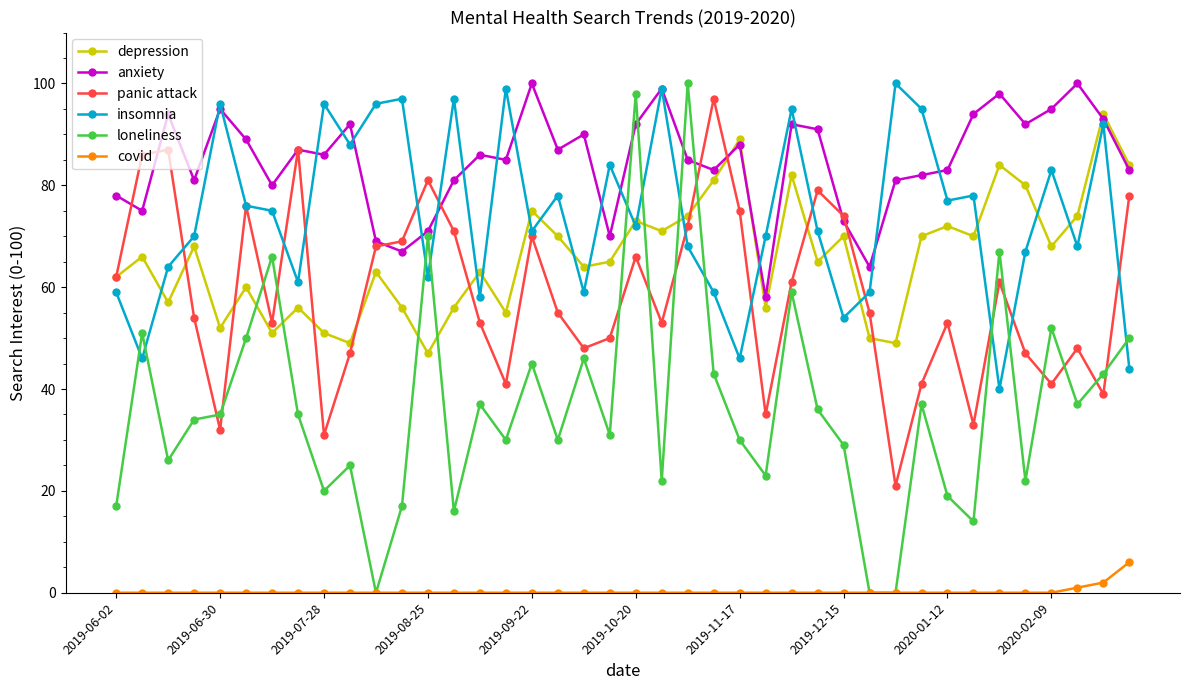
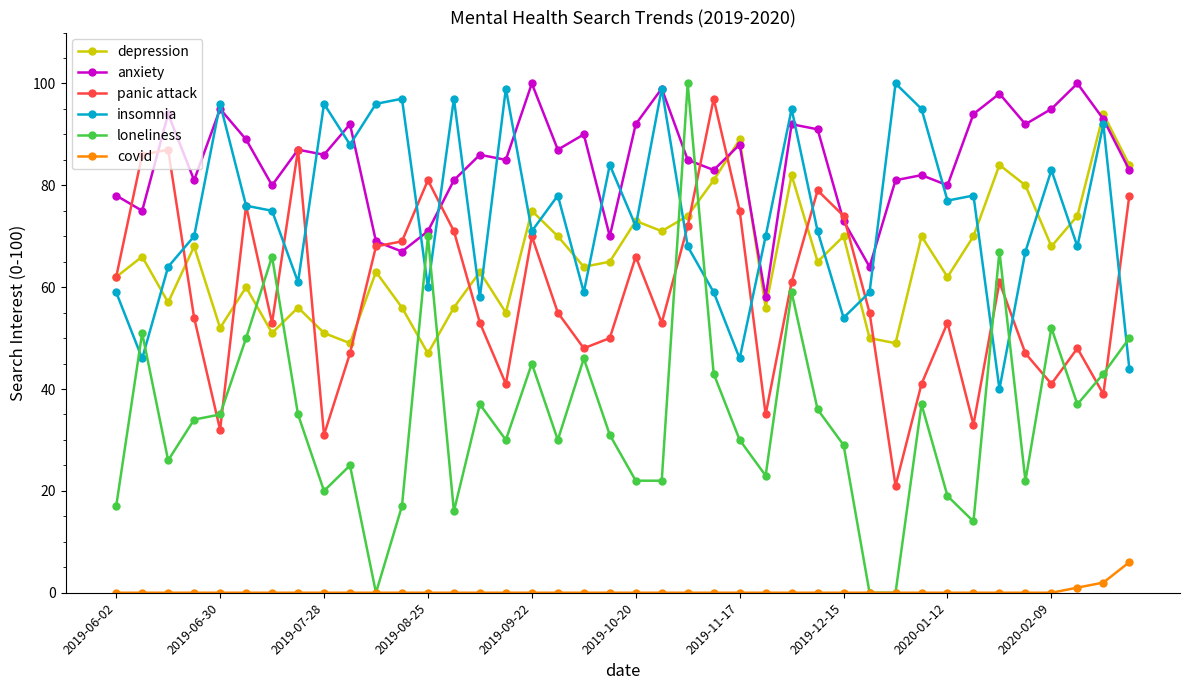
  {
    "depression": {
      "2019-06-30": 52,
      "2019-07-28": 51,
      "2019-08-25": 47,
      "2019-09-22": 75,
      "2019-10-20": 73,
      "2019-11-17": 89,
      "2019-12-15": 70,
-     "2020-01-12": 72,
+     "2020-01-12": 62,
      "2020-02-09": 68
    },
    "anxiety": {
      "2019-06-02": 78,
      "2019-06-30": 95,
      "2019-07-28": 86,
      "2019-08-25": 71,
      "2019-09-22": 100,
      "2019-10-20": 92,
      "2019-11-17": 88,
      "2019-12-15": 73,
-     "2020-01-12": 83,
+     "2020-01-12": 80,
      "2020-02-09": 95
    },
    "panic attack": {
      "2019-06-30": 32,
      "2019-07-28": 31,
      "2019-08-25": 81,
      "2019-09-22": 70,
      "2019-10-20": 66,
      "2019-11-17": 75,
      "2019-12-15": 74,
      "2020-01-12": 53,
      "2020-02-09": 41
    },
    "insomnia": {
      "2019-06-02": 59,
      "2019-06-30": 96,
      "2019-07-28": 96,
-     "2019-08-25": 62,
+     "2019-08-25": 60,
      "2019-09-22": 71,
      "2019-10-20": 72,
      "2019-11-17": 46,
      "2019-12-15": 54,
      "2020-01-12": 77,
      "2020-02-09": 83
    },
    "loneliness": {
      "2019-06-02": 17,
      "2019-06-30": 35,
      "2019-07-28": 20,
      "2019-08-25": 70,
      "2019-09-22": 45,
-     "2019-10-20": 98,
+     "2019-10-20": 22,
      "2019-11-17": 30,
      "2019-12-15": 29,
      "2020-01-12": 19,
      "2020-02-09": 52
    },
    "covid": {
      "2019-06-02": 0,
      "2019-06-30": 0,
      "2019-07-28": 0,
      "2019-08-25": 0,
      "2019-09-22": 0,
      "2019-10-20": 0,
      "2019-11-17": 0,
      "2019-12-15": 0,
      "2020-01-12": 0,
      "2020-02-09": 0
    }
  }
